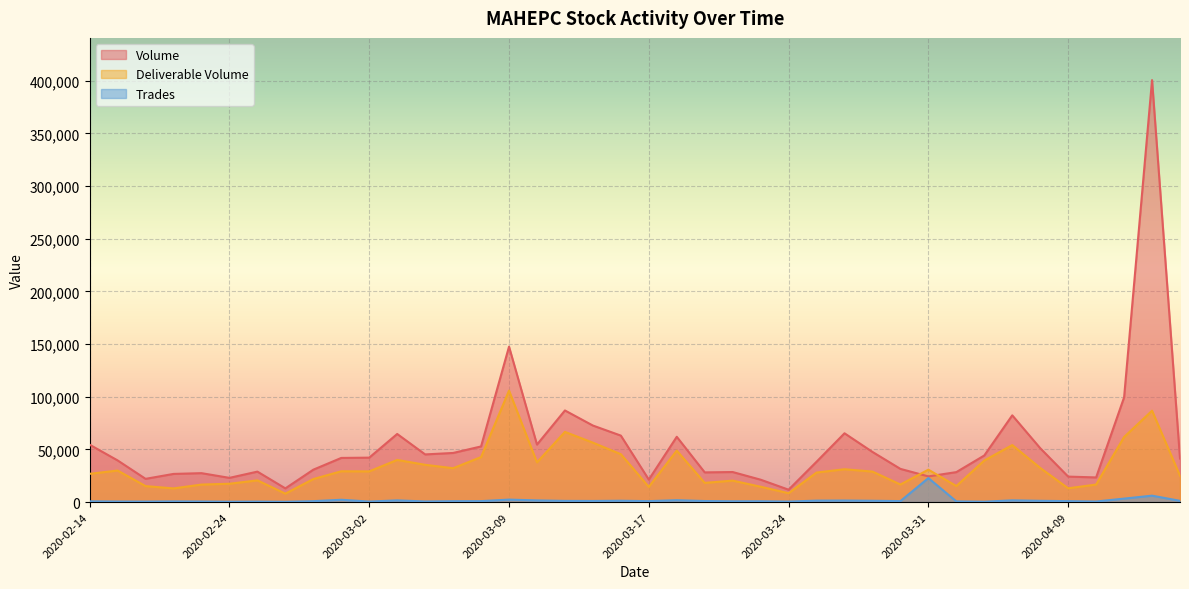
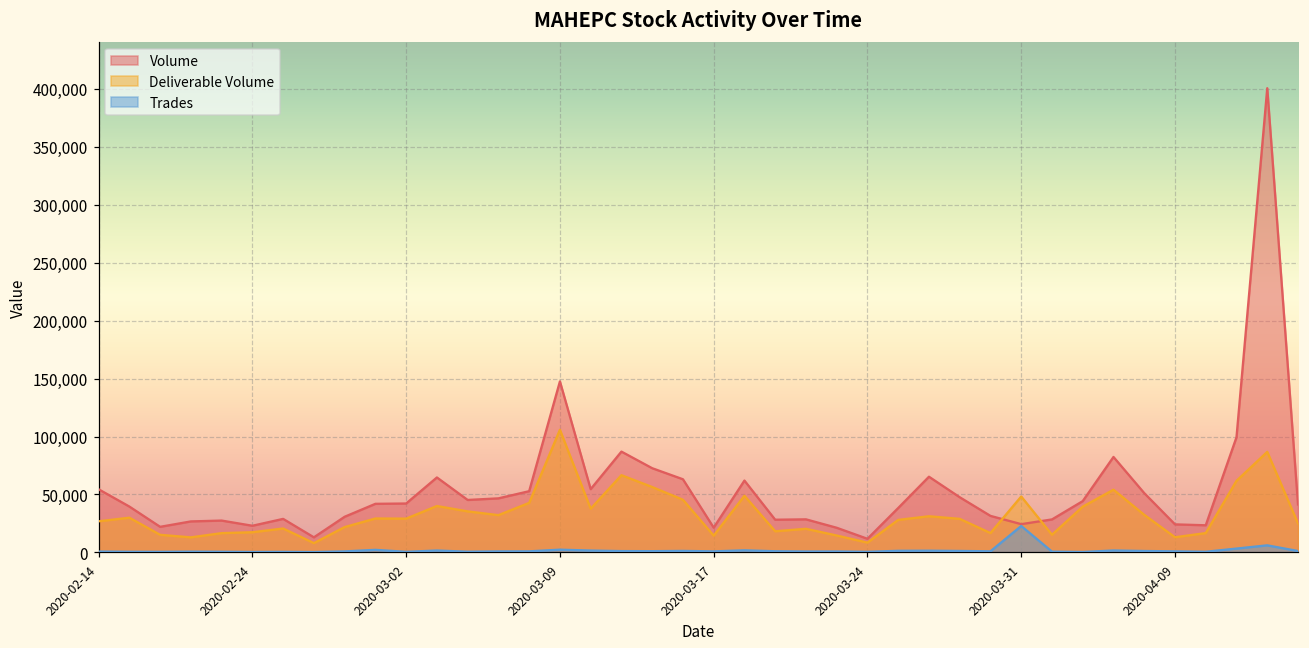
  {
    "Volume": {
      "2020-02-14": "54,000",
      "2020-02-24": "23,000",
      "2020-03-02": "42,000",
      "2020-03-09": "148,000",
      "2020-03-17": "21,000",
      "2020-03-24": "12,000",
      "2020-04-09": "24,000"
    },
    "Deliverable Volume": {
      "2020-02-14": "27,000",
      "2020-02-24": "17,000",
      "2020-03-02": "29,000",
      "2020-03-09": "106,000",
      "2020-03-17": "14,000",
      "2020-03-24": "8,000",
-     "2020-03-31": "31,000",
+     "2020-03-31": "48,000",
      "2020-04-09": "13,000"
    },
    "Trades": {
      "2020-02-14": "1,000",
      "2020-02-24": "0",
      "2020-03-02": "0",
      "2020-03-09": "2,000",
      "2020-03-17": "1,000",
      "2020-03-24": "0",
      "2020-04-09": "1,000"
    }
  }
